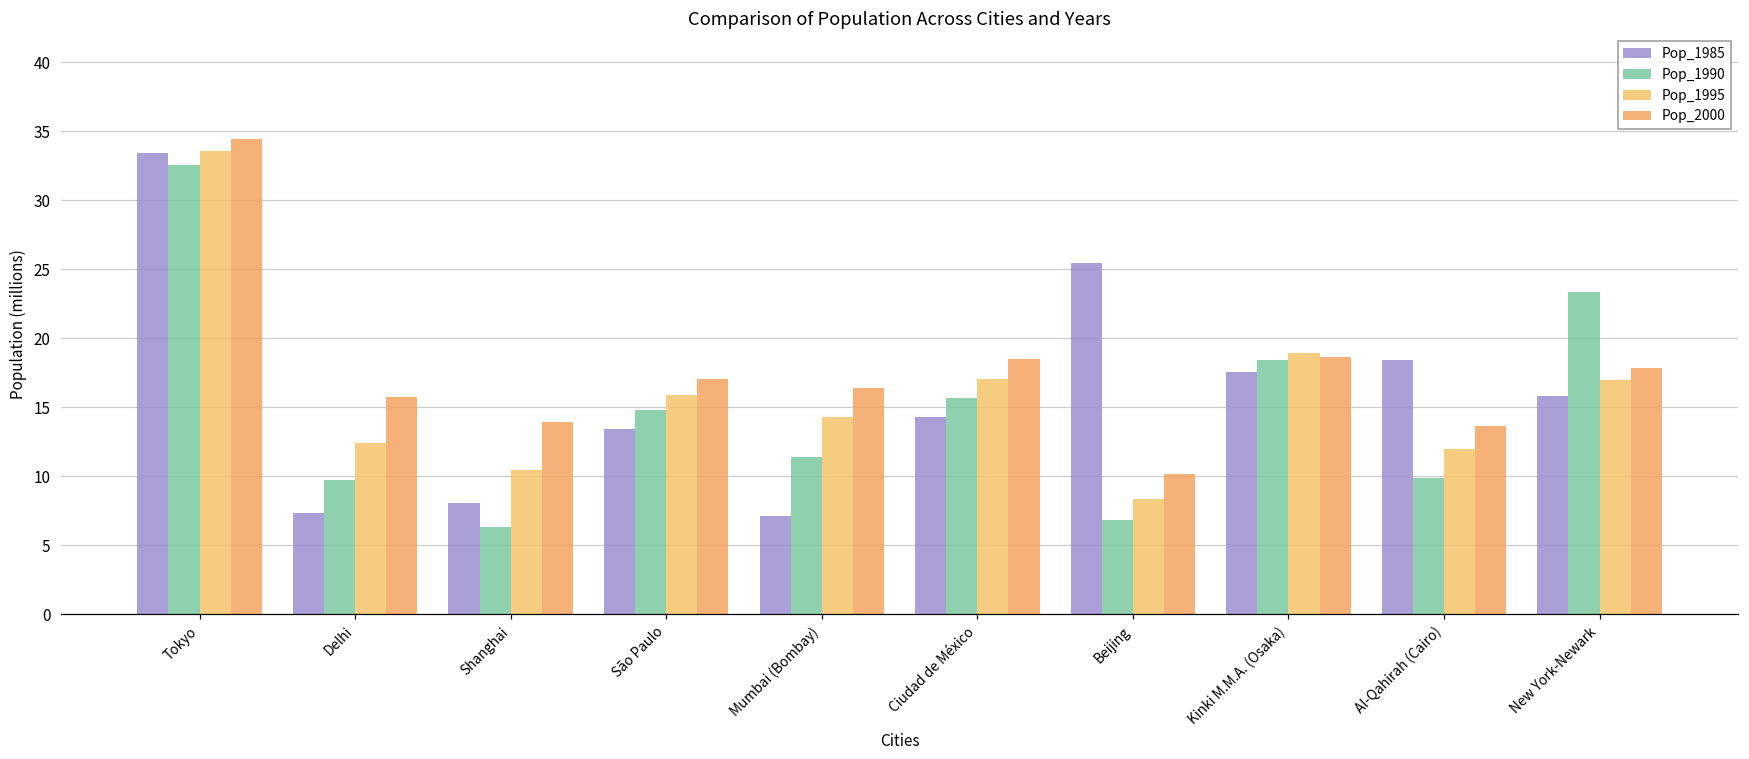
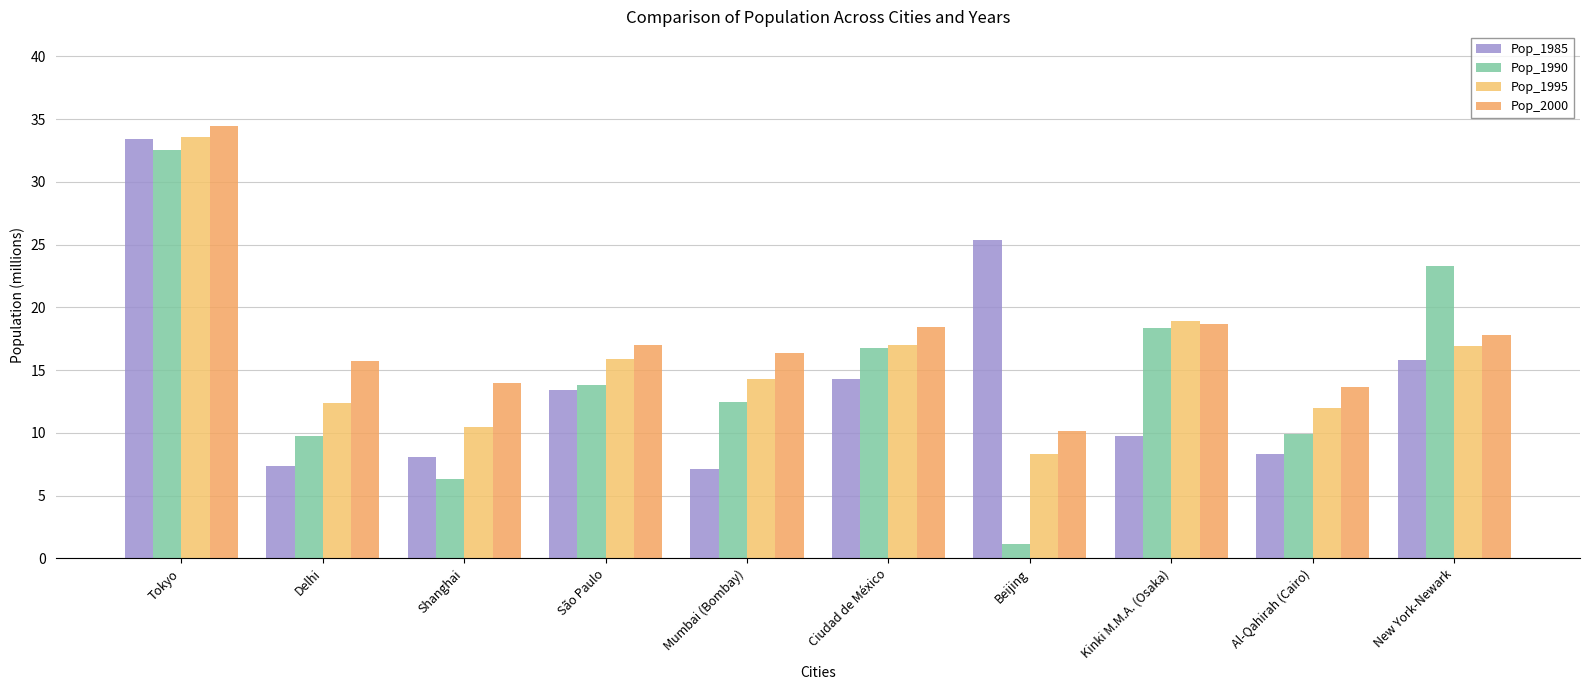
  {
    "Pop_1985": {
      "Tokyo": 33.4,
      "Delhi": 7.3,
      "Shanghai": 8.1,
      "São Paulo": 13.4,
      "Mumbai (Bombay)": 7.1,
      "Ciudad de México": 14.3,
      "Beijing": 25.4,
-     "Kinki M.M.A. (Osaka)": 17.6,
-     "Al-Qahirah (Cairo)": 18.4,
+     "Kinki M.M.A. (Osaka)": 9.7,
+     "Al-Qahirah (Cairo)": 8.3,
      "New York-Newark": 15.8
    },
    "Pop_1990": {
      "Tokyo": 32.5,
      "Delhi": 9.7,
      "Shanghai": 6.3,
-     "São Paulo": 14.8,
-     "Mumbai (Bombay)": 11.4,
-     "Ciudad de México": 15.6,
-     "Beijing": 6.8,
+     "São Paulo": 13.8,
+     "Mumbai (Bombay)": 12.4,
+     "Ciudad de México": 16.7,
+     "Beijing": 1.2,
      "Kinki M.M.A. (Osaka)": 18.4,
      "Al-Qahirah (Cairo)": 9.9,
      "New York-Newark": 23.3
    }
  }
